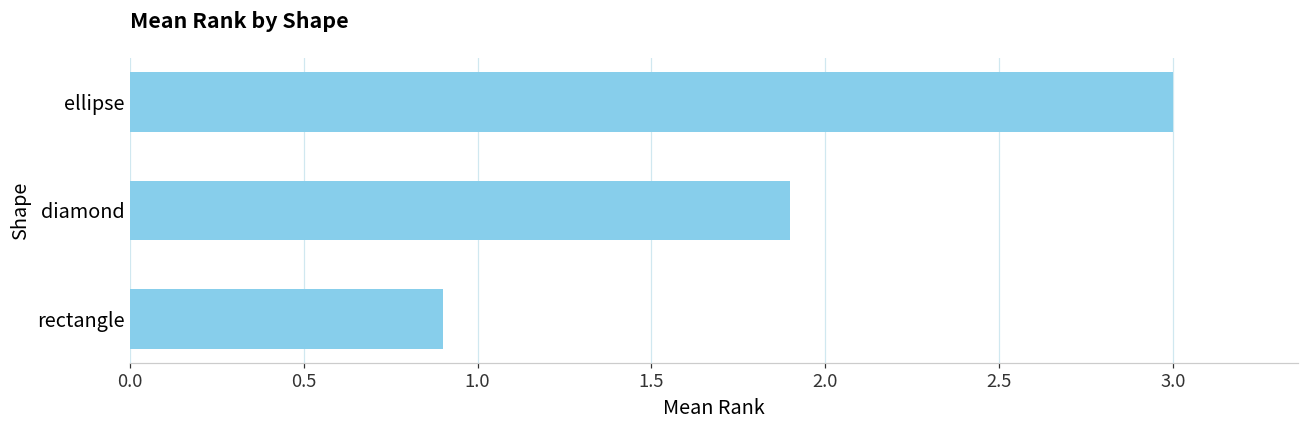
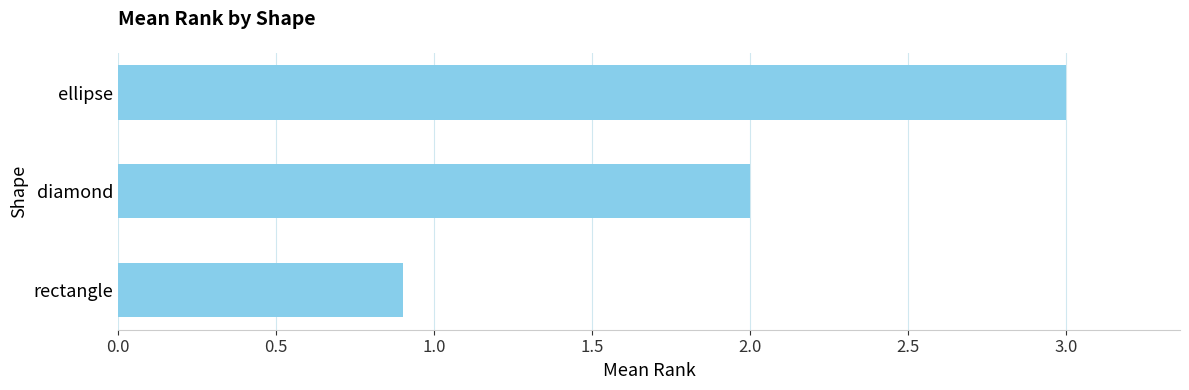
  {
    "ellipse": 3.0,
-   "diamond": 1.9,
+   "diamond": 2.0,
    "rectangle": 0.9
  }
